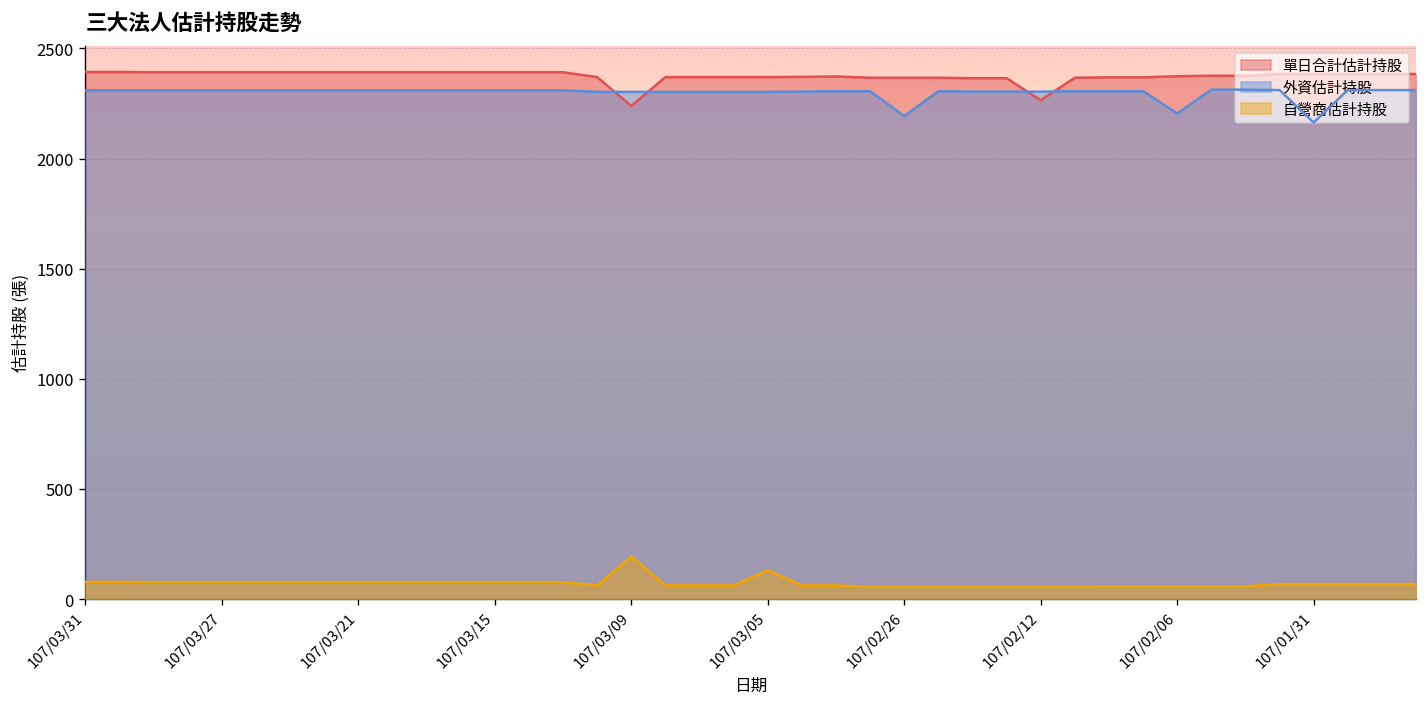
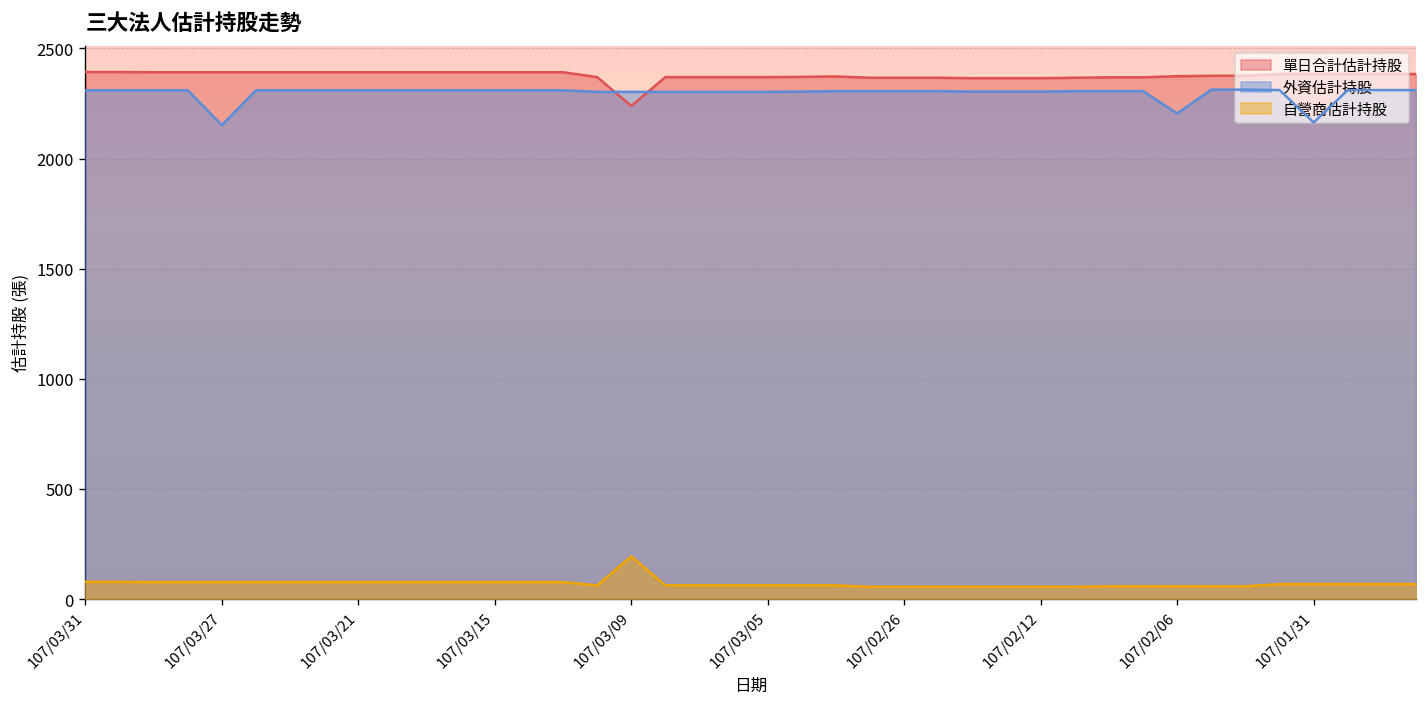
  {
    "單日合計估計持股": {
      "107/03/31": 2390,
      "107/03/27": 2390,
      "107/03/21": 2390,
      "107/03/15": 2390,
      "107/03/09": 2240,
      "107/03/05": 2370,
      "107/02/26": 2370,
-     "107/02/12": 2270,
+     "107/02/12": 2370,
      "107/02/06": 2370
    },
    "外資估計持股": {
      "107/03/31": 2310,
-     "107/03/27": 2310,
+     "107/03/27": 2150,
      "107/03/21": 2310,
      "107/03/15": 2310,
      "107/03/09": 2300,
      "107/03/05": 2300,
-     "107/02/26": 2190,
+     "107/02/26": 2310,
      "107/02/12": 2300,
      "107/02/06": 2210
    },
    "自營商估計持股": {
      "107/03/31": 80,
      "107/03/27": 80,
      "107/03/21": 80,
      "107/03/15": 80,
      "107/03/09": 190,
-     "107/03/05": 130,
+     "107/03/05": 60,
      "107/02/26": 60,
      "107/02/12": 60,
      "107/02/06": 60,
      "107/01/31": 70
    }
  }
